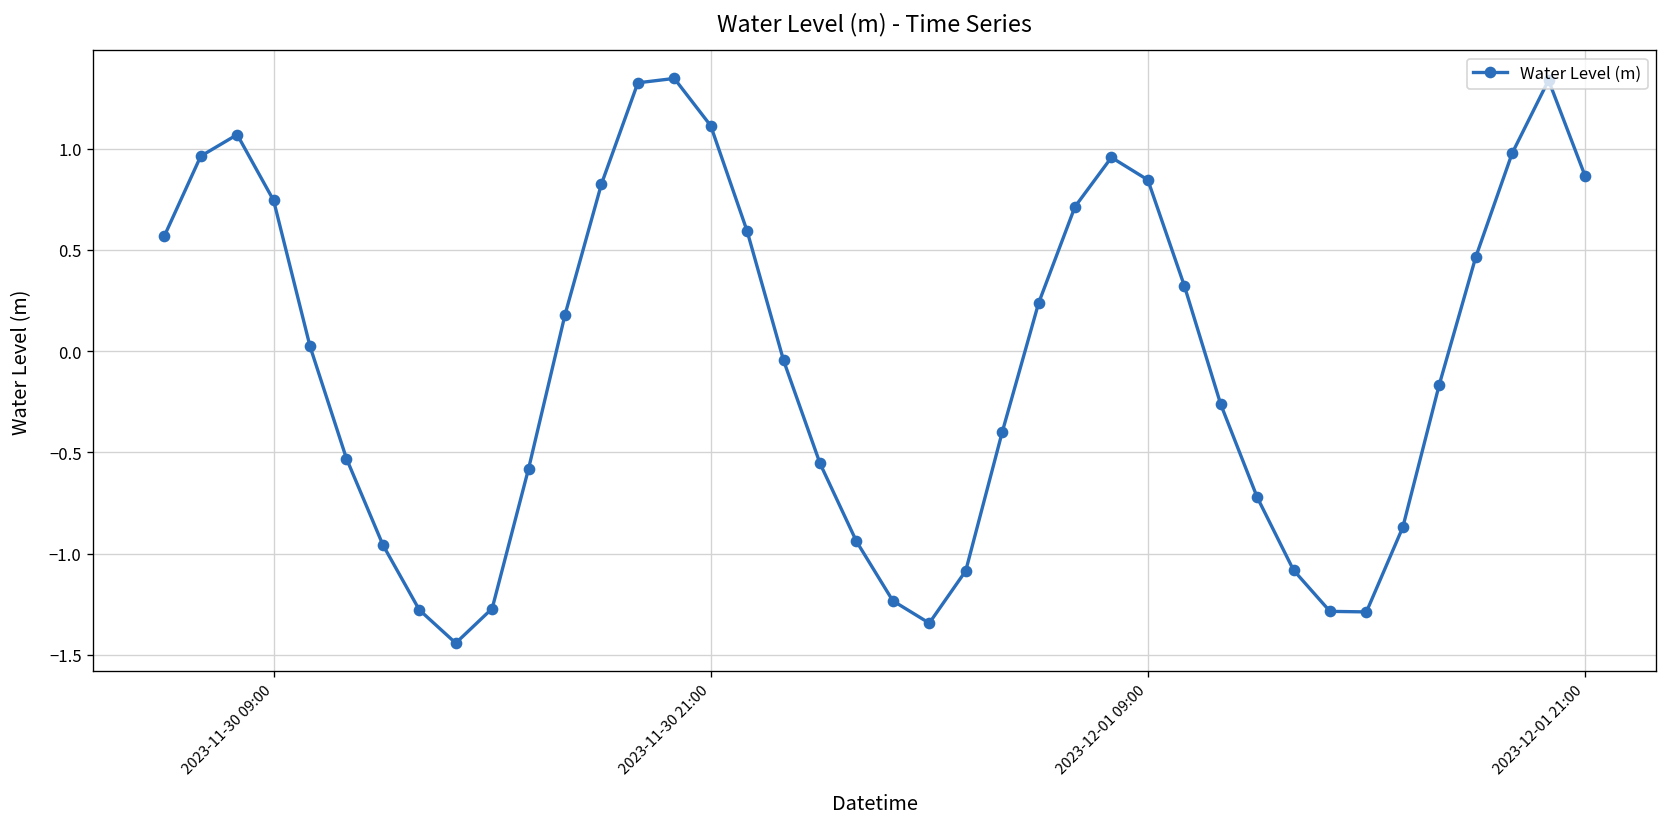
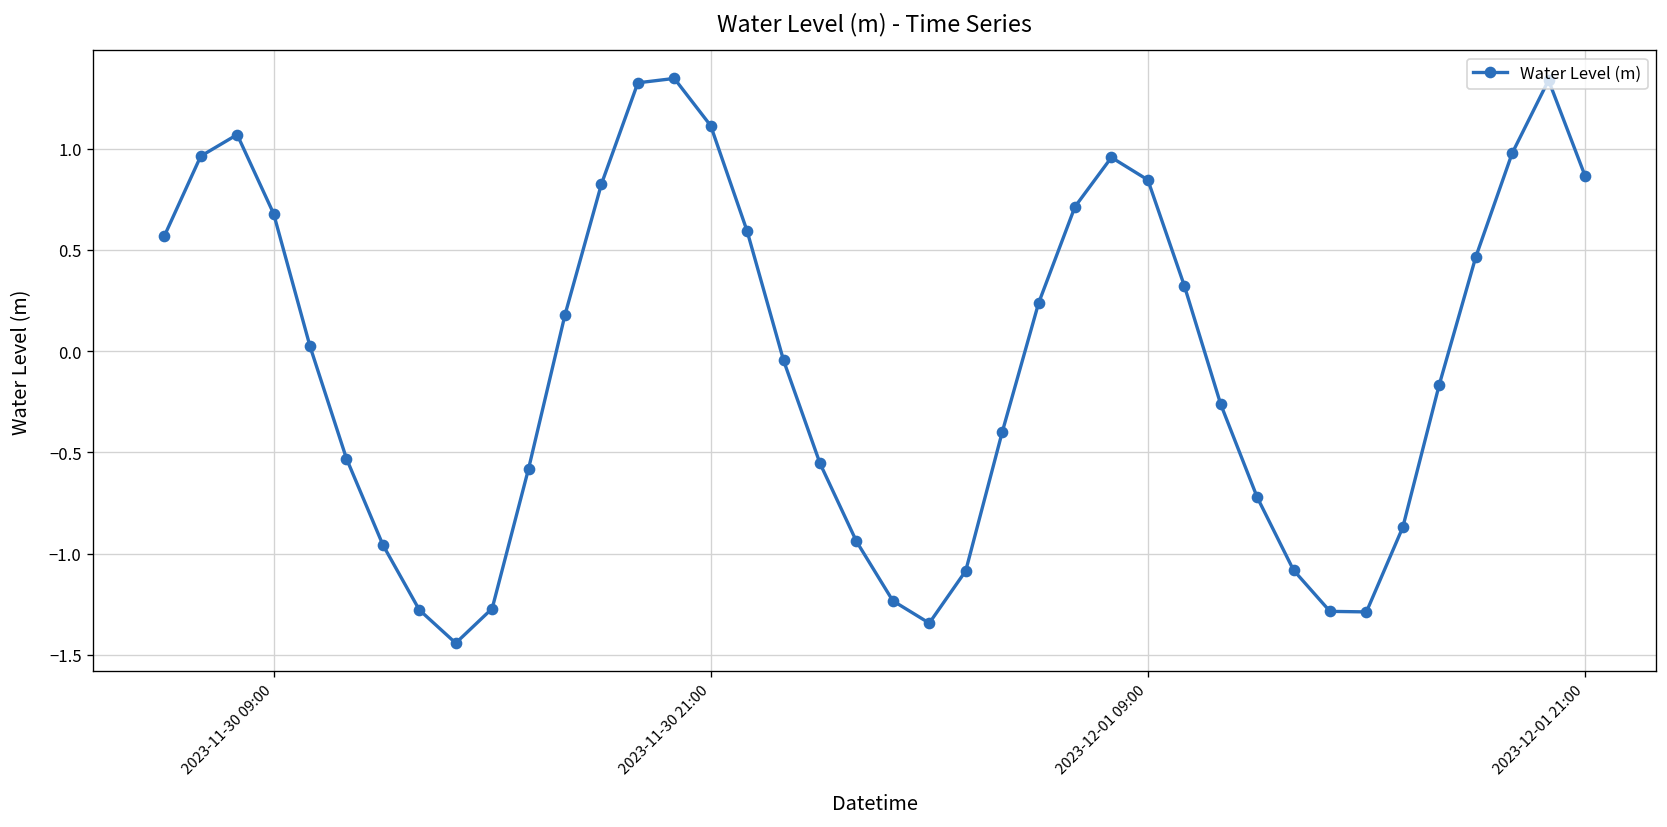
  {
-   "2023-11-30 09:00": 0.74,
+   "2023-11-30 09:00": 0.68,
    "2023-11-30 21:00": 1.11,
    "2023-12-01 09:00": 0.85,
    "2023-12-01 21:00": 0.87
  }
